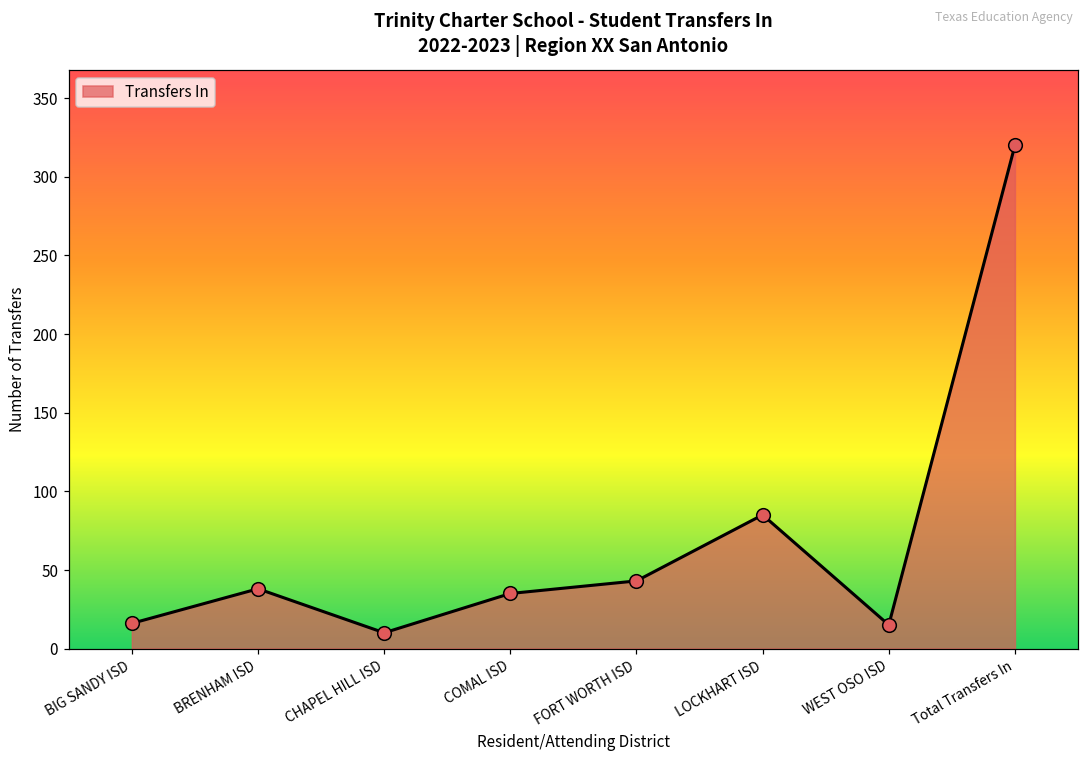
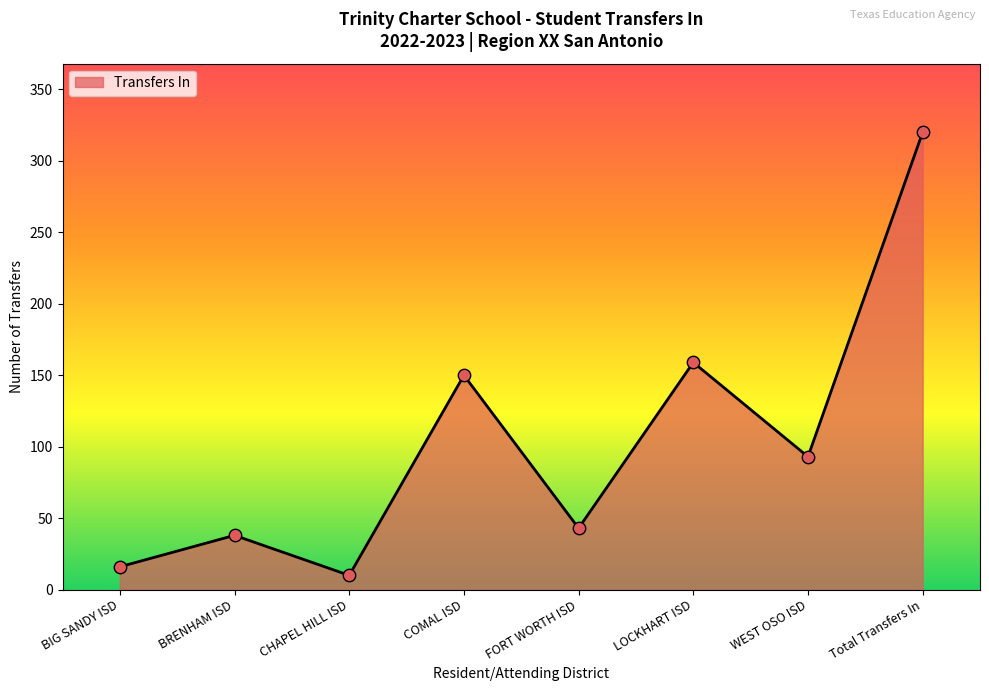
  {
    "BIG SANDY ISD": 16,
    "BRENHAM ISD": 38,
    "CHAPEL HILL ISD": 10,
-   "COMAL ISD": 35,
+   "COMAL ISD": 150,
    "FORT WORTH ISD": 43,
-   "LOCKHART ISD": 85,
-   "WEST OSO ISD": 15,
+   "LOCKHART ISD": 159,
+   "WEST OSO ISD": 93,
    "Total Transfers In": 320
  }
